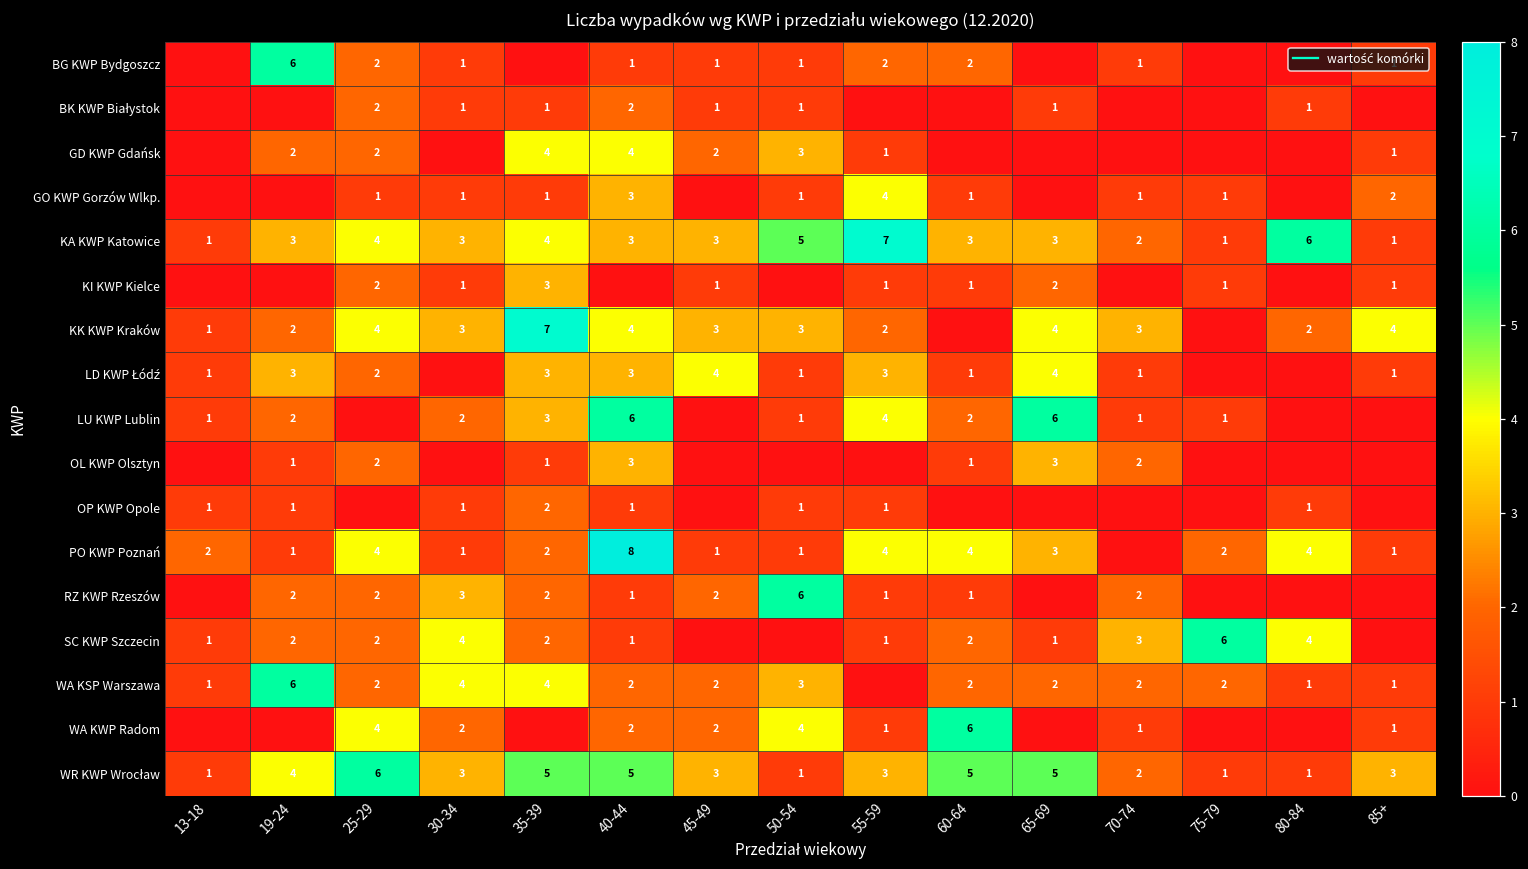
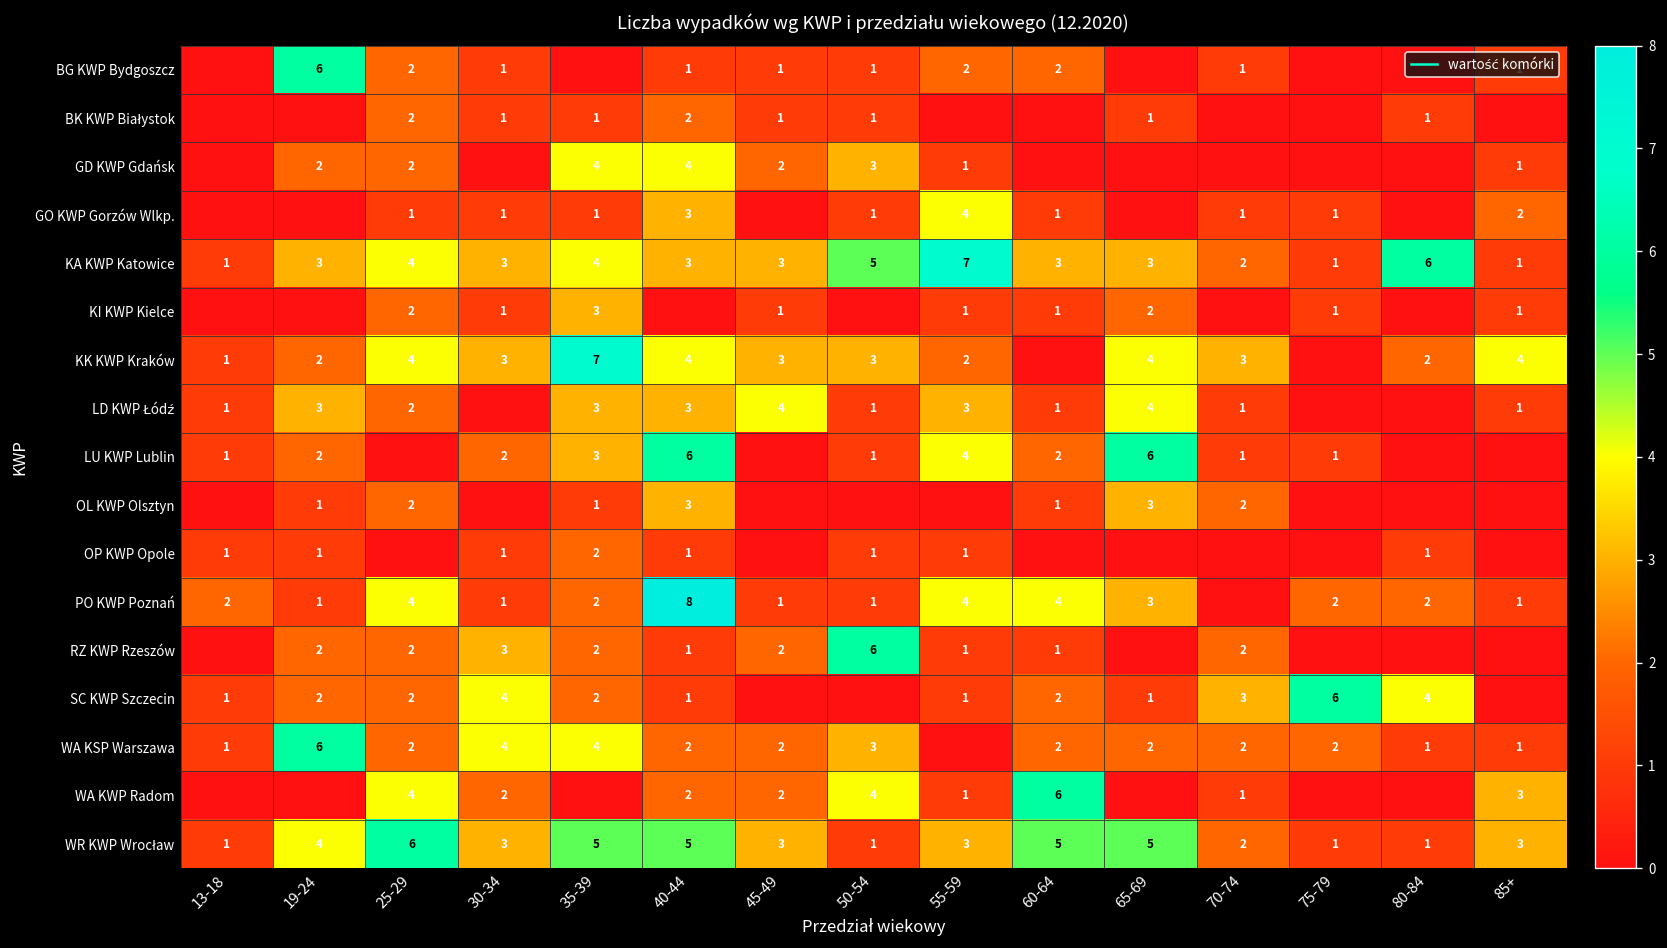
  {
    "BG KWP Bydgoszcz": {
      "19-24": 6,
      "25-29": 2,
      "30-34": 1,
      "40-44": 1,
      "45-49": 1,
      "50-54": 1,
      "55-59": 2,
      "60-64": 2,
      "70-74": 1
    },
    "BK KWP Białystok": {
      "25-29": 2,
      "30-34": 1,
      "35-39": 1,
      "40-44": 2,
      "45-49": 1,
      "50-54": 1,
      "65-69": 1,
      "80-84": 1
    },
    "GD KWP Gdańsk": {
      "19-24": 2,
      "25-29": 2,
      "35-39": 4,
      "40-44": 4,
      "45-49": 2,
      "50-54": 3,
      "55-59": 1,
      "85+": 1
    },
    "GO KWP Gorzów Wlkp.": {
      "25-29": 1,
      "30-34": 1,
      "35-39": 1,
      "40-44": 3,
      "50-54": 1,
      "55-59": 4,
      "60-64": 1,
      "70-74": 1,
      "75-79": 1,
      "85+": 2
    },
    "KA KWP Katowice": {
      "13-18": 1,
      "19-24": 3,
      "25-29": 4,
      "30-34": 3,
      "35-39": 4,
      "40-44": 3,
      "45-49": 3,
      "50-54": 5,
      "55-59": 7,
      "60-64": 3,
      "65-69": 3,
      "70-74": 2,
      "75-79": 1,
      "80-84": 6,
      "85+": 1
    },
    "KI KWP Kielce": {
      "25-29": 2,
      "30-34": 1,
      "35-39": 3,
      "45-49": 1,
      "55-59": 1,
      "60-64": 1,
      "65-69": 2,
      "75-79": 1,
      "85+": 1
    },
    "KK KWP Kraków": {
      "13-18": 1,
      "19-24": 2,
      "25-29": 4,
      "30-34": 3,
      "35-39": 7,
      "40-44": 4,
      "45-49": 3,
      "50-54": 3,
      "55-59": 2,
      "65-69": 4,
      "70-74": 3,
      "80-84": 2,
      "85+": 4
    },
    "LD KWP Łódź": {
      "13-18": 1,
      "19-24": 3,
      "25-29": 2,
      "35-39": 3,
      "40-44": 3,
      "45-49": 4,
      "50-54": 1,
      "55-59": 3,
      "60-64": 1,
      "65-69": 4,
      "70-74": 1,
      "85+": 1
    },
    "LU KWP Lublin": {
      "13-18": 1,
      "19-24": 2,
      "30-34": 2,
      "35-39": 3,
      "40-44": 6,
      "50-54": 1,
      "55-59": 4,
      "60-64": 2,
      "65-69": 6,
      "70-74": 1,
      "75-79": 1
    },
    "OL KWP Olsztyn": {
      "19-24": 1,
      "25-29": 2,
      "35-39": 1,
      "40-44": 3,
      "60-64": 1,
      "65-69": 3,
      "70-74": 2
    },
    "OP KWP Opole": {
      "13-18": 1,
      "19-24": 1,
      "30-34": 1,
      "35-39": 2,
      "40-44": 1,
      "50-54": 1,
      "55-59": 1,
      "80-84": 1
    },
    "PO KWP Poznań": {
      "13-18": 2,
      "19-24": 1,
      "25-29": 4,
      "30-34": 1,
      "35-39": 2,
      "40-44": 8,
      "45-49": 1,
      "50-54": 1,
      "55-59": 4,
      "60-64": 4,
      "65-69": 3,
      "75-79": 2,
-     "80-84": 4,
+     "80-84": 2,
      "85+": 1
    },
    "RZ KWP Rzeszów": {
      "19-24": 2,
      "25-29": 2,
      "30-34": 3,
      "35-39": 2,
      "40-44": 1,
      "45-49": 2,
      "50-54": 6,
      "55-59": 1,
      "60-64": 1,
      "70-74": 2
    },
    "SC KWP Szczecin": {
      "13-18": 1,
      "19-24": 2,
      "25-29": 2,
      "30-34": 4,
      "35-39": 2,
      "40-44": 1,
      "55-59": 1,
      "60-64": 2,
      "65-69": 1,
      "70-74": 3,
      "75-79": 6,
      "80-84": 4
    },
    "WA KSP Warszawa": {
      "13-18": 1,
      "19-24": 6,
      "25-29": 2,
      "30-34": 4,
      "35-39": 4,
      "40-44": 2,
      "45-49": 2,
      "50-54": 3,
      "60-64": 2,
      "65-69": 2,
      "70-74": 2,
      "75-79": 2,
      "80-84": 1,
      "85+": 1
    },
    "WA KWP Radom": {
      "25-29": 4,
      "30-34": 2,
      "40-44": 2,
      "45-49": 2,
      "50-54": 4,
      "55-59": 1,
      "60-64": 6,
      "70-74": 1,
-     "85+": 1
+     "85+": 3
    },
    "WR KWP Wrocław": {
      "13-18": 1,
      "19-24": 4,
      "25-29": 6,
      "30-34": 3,
      "35-39": 5,
      "40-44": 5,
      "45-49": 3,
      "50-54": 1,
      "55-59": 3,
      "60-64": 5,
      "65-69": 5,
      "70-74": 2,
      "75-79": 1,
      "80-84": 1,
      "85+": 3
    }
  }
